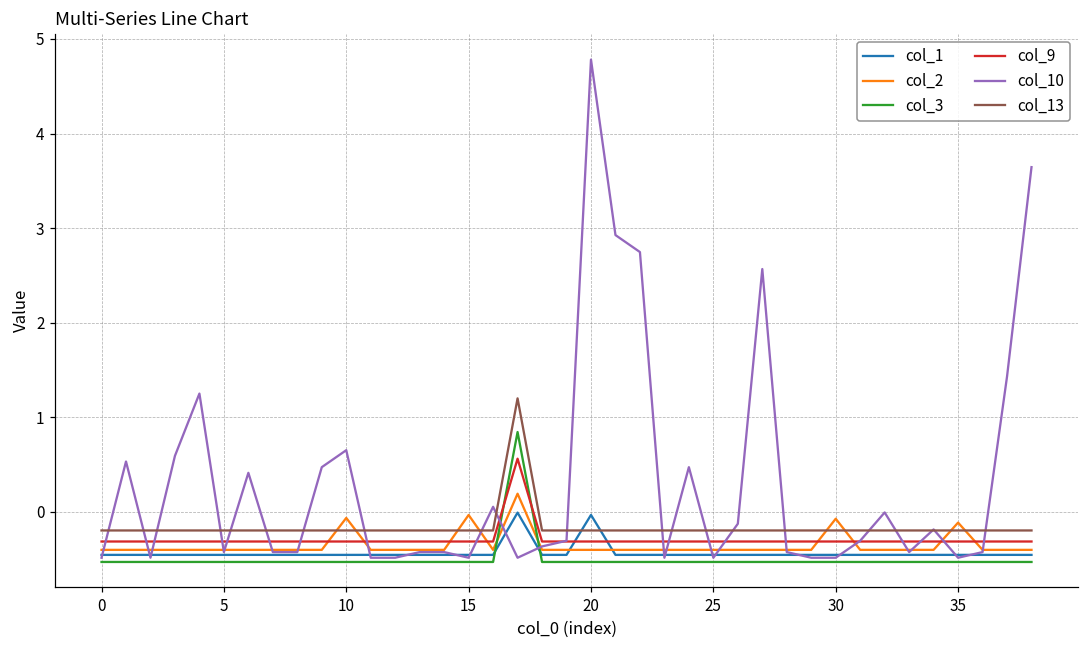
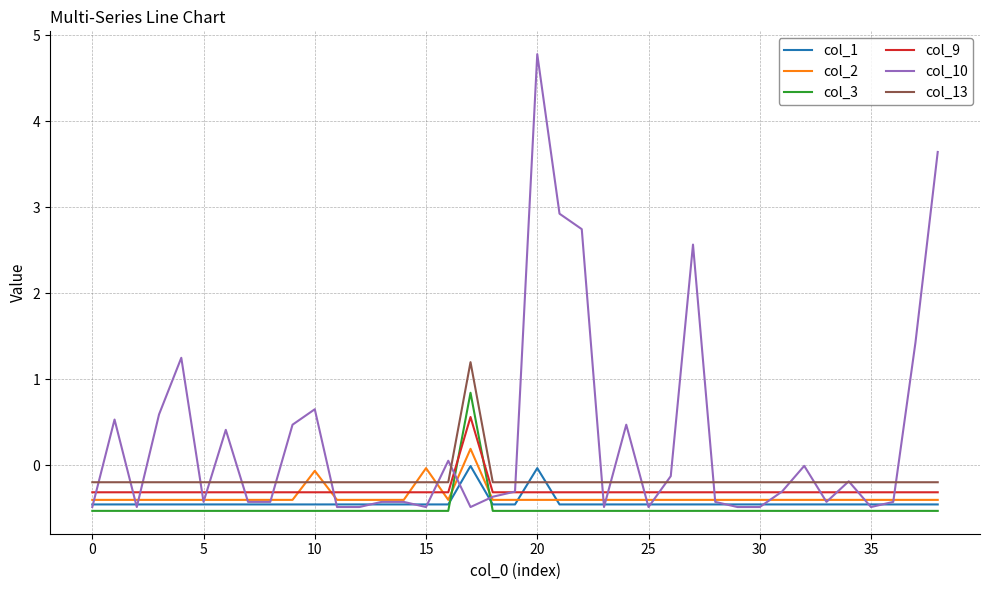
  {
    "col_1": {
      "0": -0.5,
      "10": -0.5,
      "15": -0.5,
      "20": 0.0,
      "25": -0.5,
      "30": -0.5,
      "35": -0.5
    },
    "col_2": {
      "0": -0.4,
      "10": -0.1,
      "15": 0.0,
      "20": -0.4,
      "25": -0.4,
-     "30": -0.1,
-     "35": -0.1
+     "30": -0.4,
+     "35": -0.4
    },
    "col_3": {
      "0": -0.5,
      "5": -0.5,
      "10": -0.5,
      "15": -0.5,
      "20": -0.5,
      "25": -0.5,
      "30": -0.5,
      "35": -0.5
    },
    "col_9": {
      "0": -0.3,
      "5": -0.3,
      "10": -0.3,
      "15": -0.3,
      "20": -0.3,
      "25": -0.3,
      "30": -0.3,
      "35": -0.3
    },
    "col_10": {
      "0": -0.5,
      "10": 0.7,
      "15": -0.5,
      "20": 4.8,
      "25": -0.5,
      "30": -0.5,
      "35": -0.5
    },
    "col_13": {
      "0": -0.2,
      "5": -0.2,
      "10": -0.2,
      "15": -0.2,
      "20": -0.2,
      "25": -0.2,
      "30": -0.2,
      "35": -0.2
    }
  }
